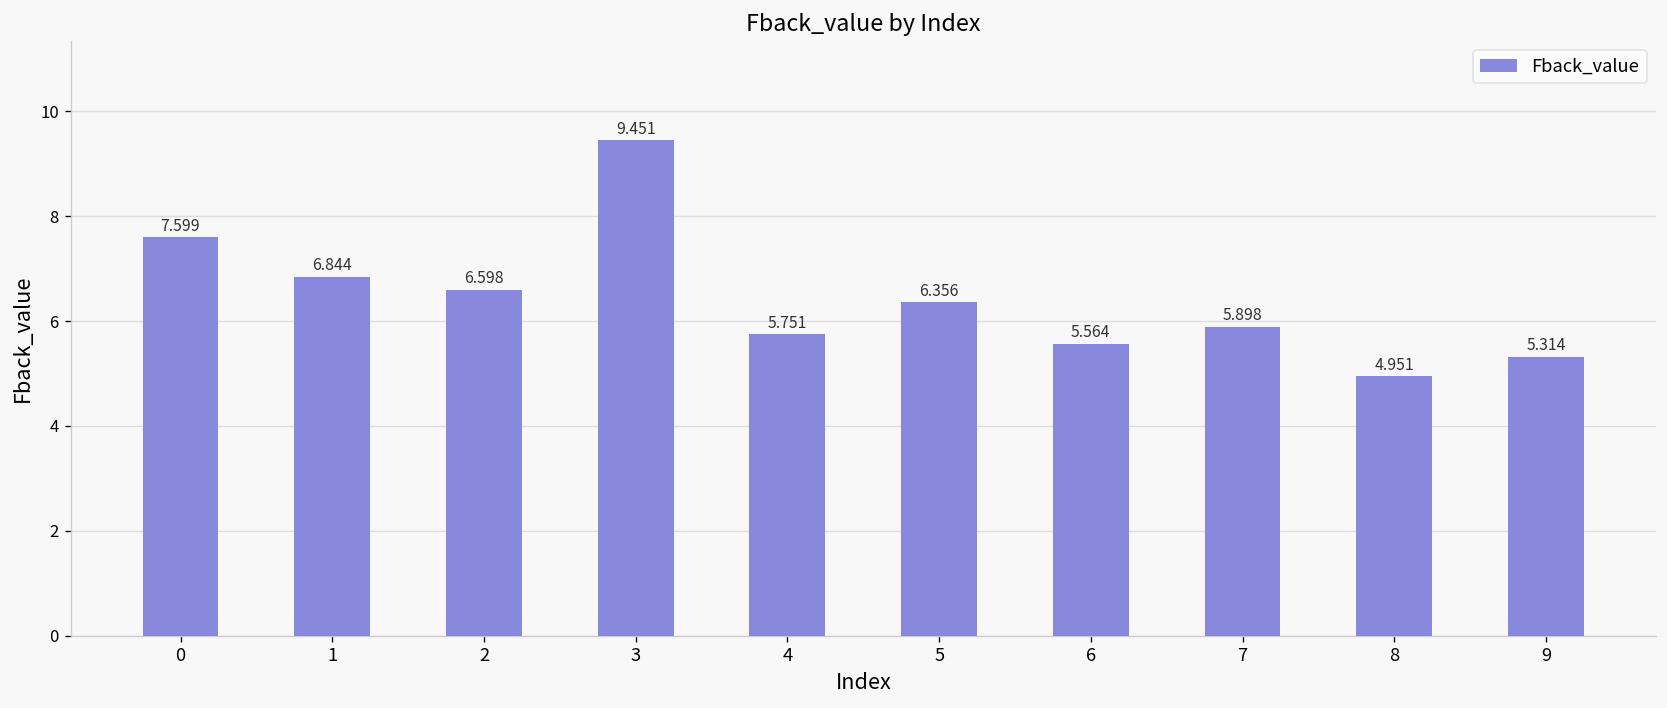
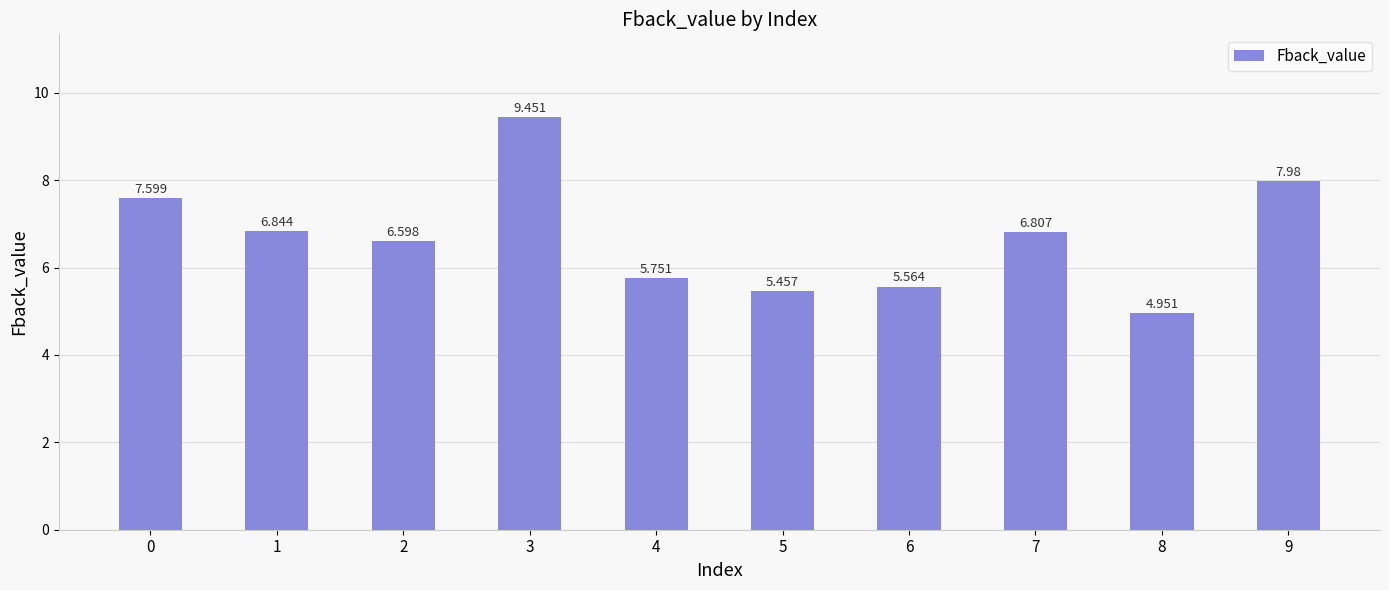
  {
    "0": 7.599,
    "1": 6.844,
    "2": 6.598,
    "3": 9.451,
    "4": 5.751,
-   "5": 6.356,
+   "5": 5.457,
    "6": 5.564,
-   "7": 5.898,
+   "7": 6.807,
    "8": 4.951,
-   "9": 5.314
+   "9": 7.98
  }
